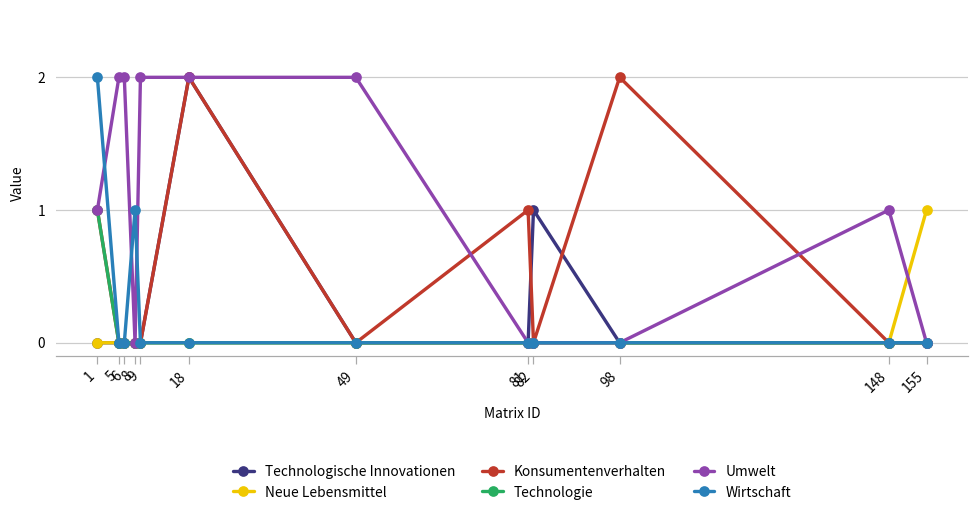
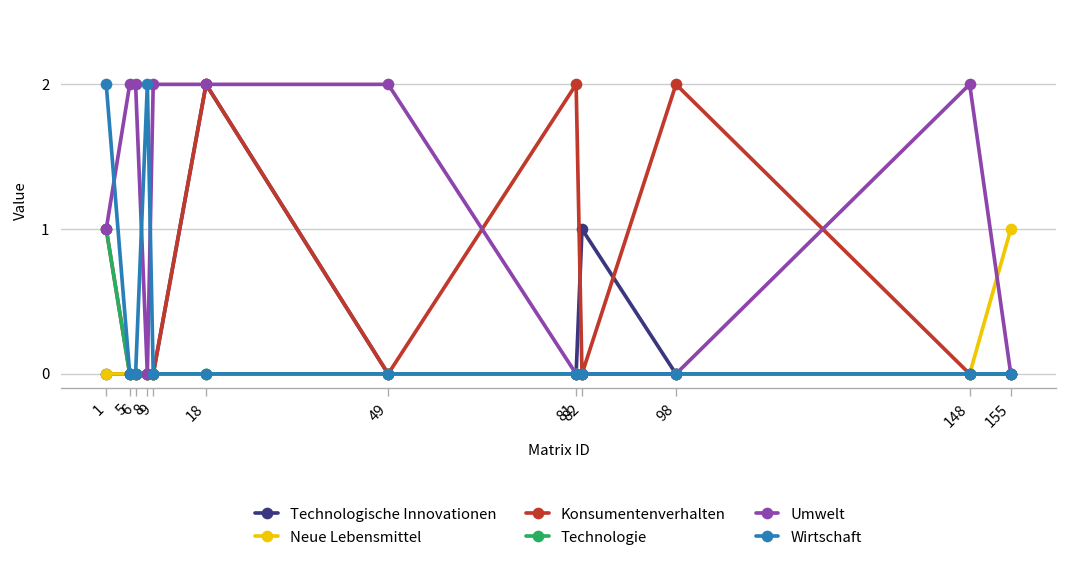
  {
    "Technologische Innovationen": {
      "82": 1
    },
    "Neue Lebensmittel": {
      "155": 1
    },
    "Konsumentenverhalten": {
-     "81": 1,
+     "81": 2,
      "98": 2
    },
    "Umwelt": {
      "5": 2,
      "6": 2,
      "9": 2,
      "49": 2,
-     "148": 1
+     "148": 2
    },
    "Wirtschaft": {
      "1": 2,
-     "8": 1
+     "8": 2
    }
  }
